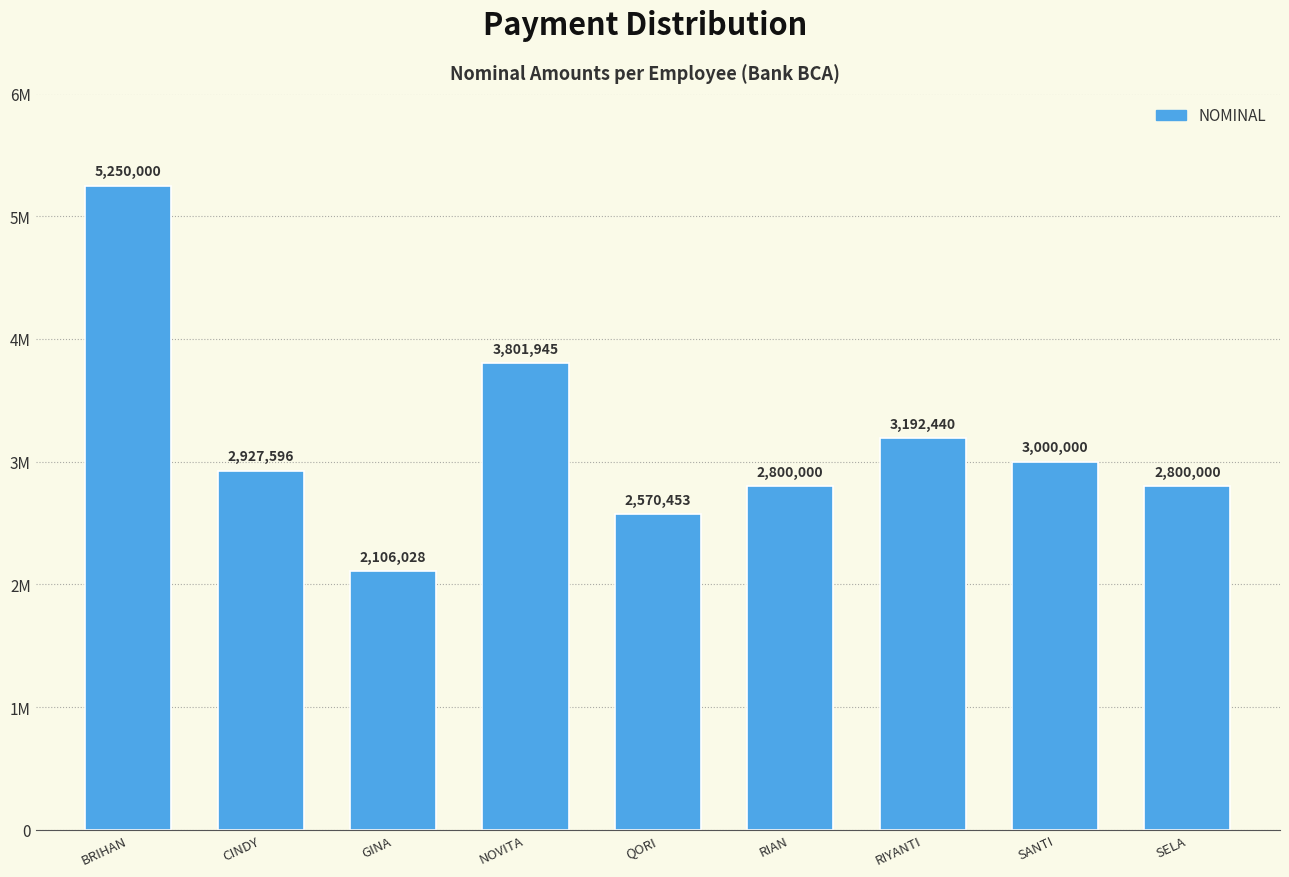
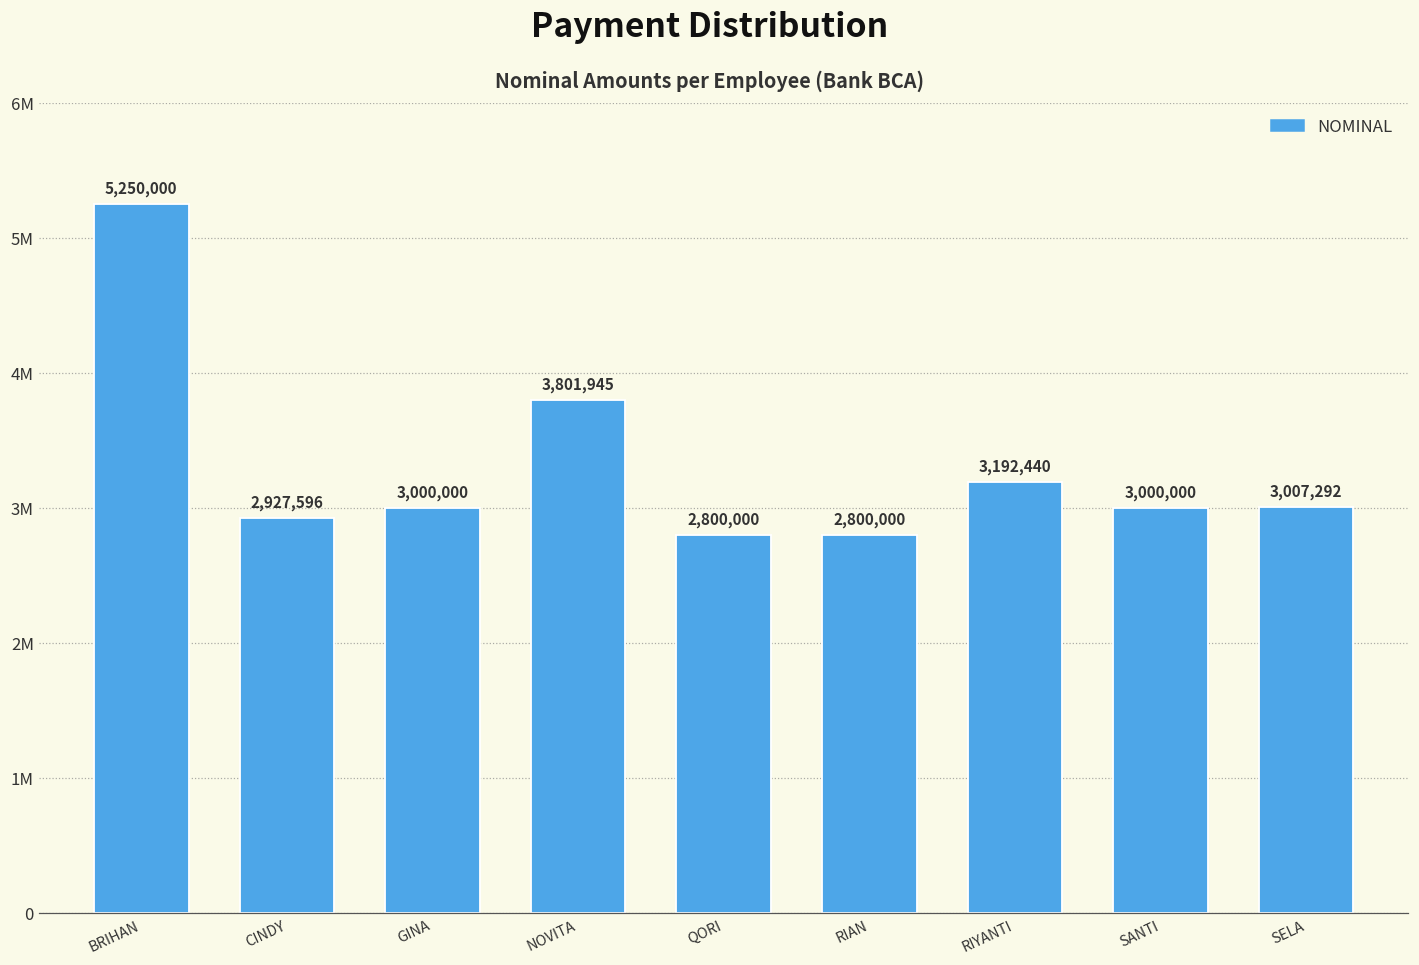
  {
    "BRIHAN": "5,250,000",
    "CINDY": "2,927,596",
-   "GINA": "2,106,028",
+   "GINA": "3,000,000",
    "NOVITA": "3,801,945",
-   "QORI": "2,570,453",
+   "QORI": "2,800,000",
    "RIAN": "2,800,000",
    "RIYANTI": "3,192,440",
    "SANTI": "3,000,000",
-   "SELA": "2,800,000"
+   "SELA": "3,007,292"
  }
